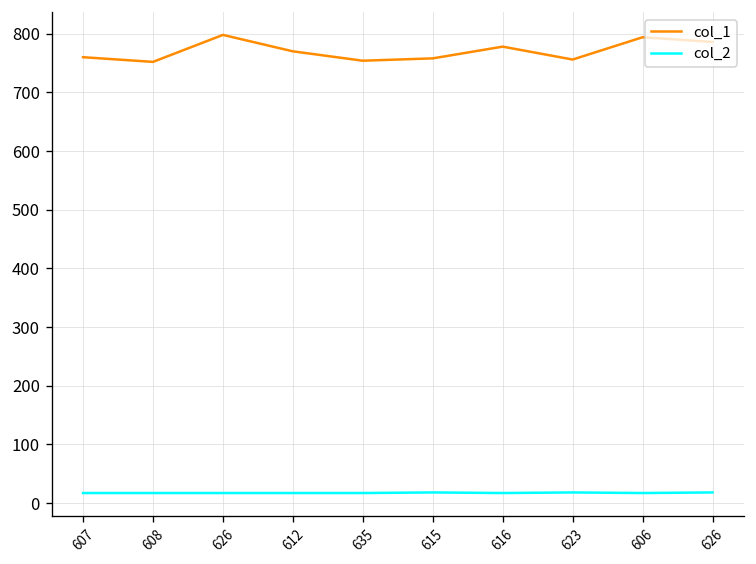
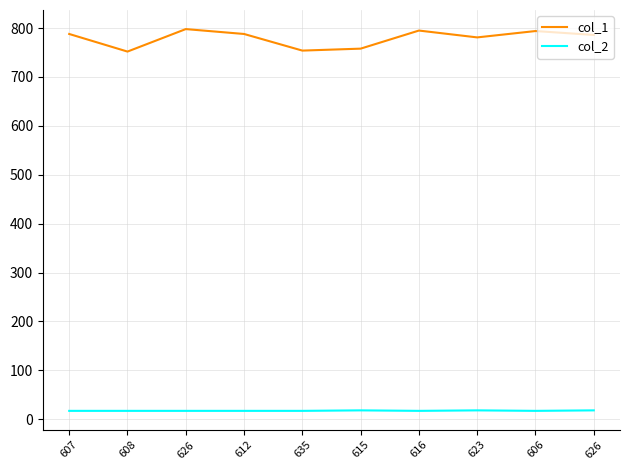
  {
    "col_1": {
-     "607": 760,
+     "607": 790,
      "608": 750,
-     "612": 770,
+     "612": 790,
      "635": 750,
      "615": 760,
-     "616": 780,
-     "623": 760,
+     "616": 800,
+     "623": 780,
      "606": 790
    },
    "col_2": {
      "607": 20,
      "608": 20,
      "612": 20,
      "635": 20,
      "615": 20,
      "616": 20,
      "623": 20,
      "606": 20
    }
  }
